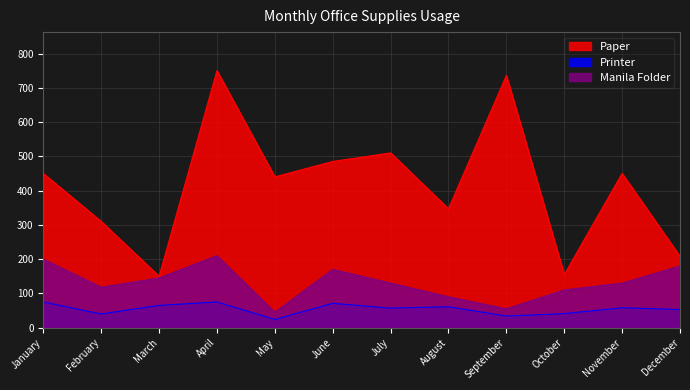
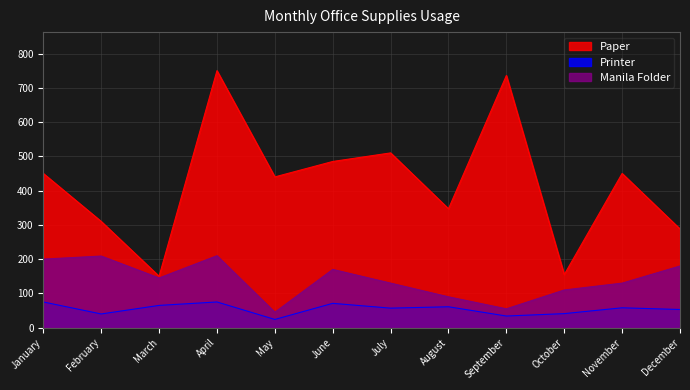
  {
    "Paper": {
      "January": 450,
      "February": 310,
      "April": 750,
      "May": 440,
      "June": 490,
      "July": 510,
      "August": 350,
      "September": 740,
      "October": 160,
      "November": 450,
-     "December": 210
+     "December": 290
    },
    "Printer": {
      "January": 80,
      "February": 40,
      "March": 70,
      "April": 80,
      "May": 20,
      "June": 70,
      "July": 60,
      "August": 60,
      "September": 30,
      "October": 40,
      "November": 60,
      "December": 50
    },
    "Manila Folder": {
      "January": 200,
-     "February": 120,
+     "February": 210,
      "April": 210,
      "May": 50,
      "June": 170,
      "July": 130,
      "August": 90,
      "September": 60,
      "October": 110,
      "November": 130,
      "December": 180
    }
  }
